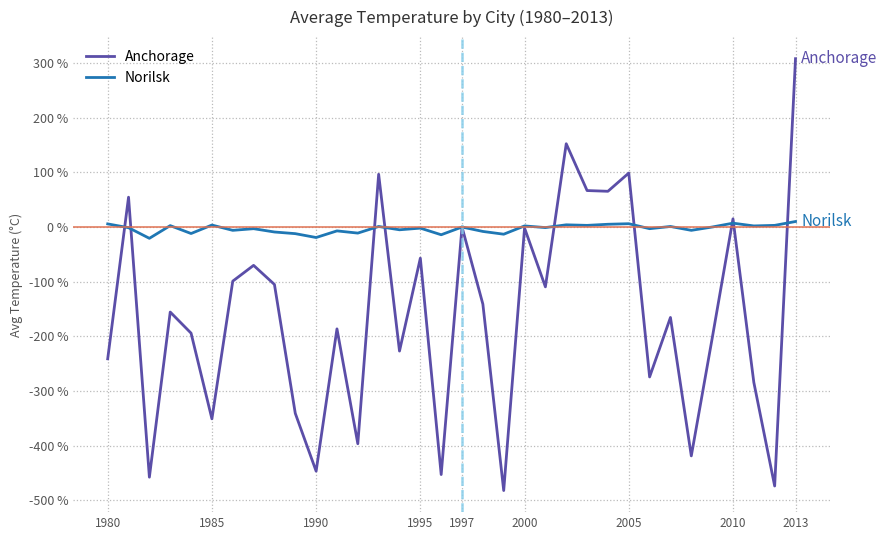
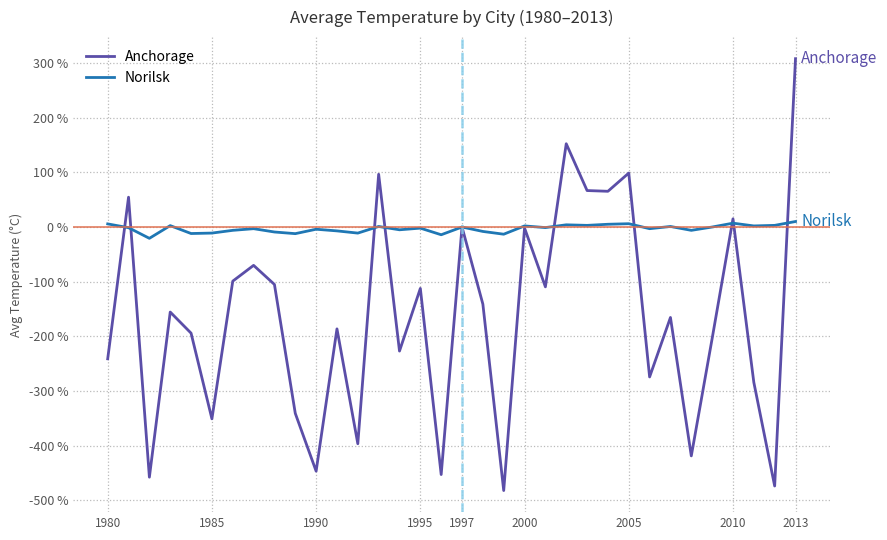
  {
    "Anchorage": {
      "1980": "-240 %",
      "1985": "-350 %",
      "1990": "-450 %",
-     "1995": "-60 %",
+     "1995": "-110 %",
      "2005": "100 %",
      "2010": "10 %",
      "2013": "310 %"
    },
    "Norilsk": {
      "1980": "10 %",
-     "1985": "0 %",
-     "1990": "-20 %",
+     "1985": "-10 %",
+     "1990": "0 %",
      "1995": "0 %",
      "2005": "10 %",
      "2010": "10 %",
      "2013": "10 %"
    }
  }
